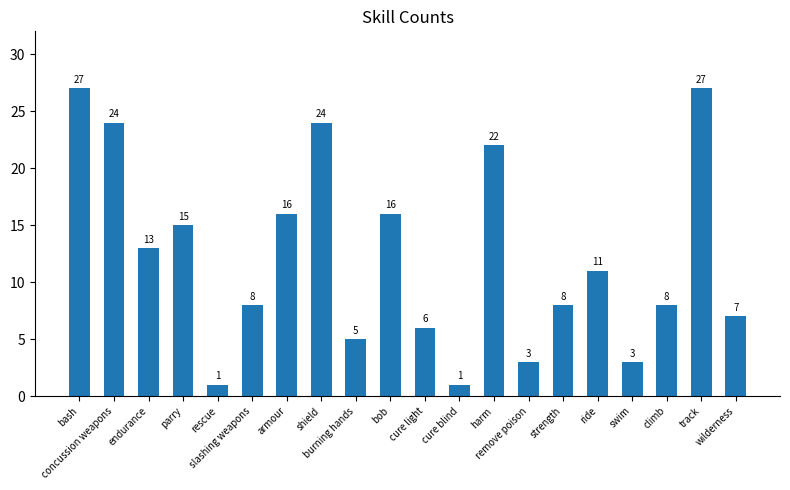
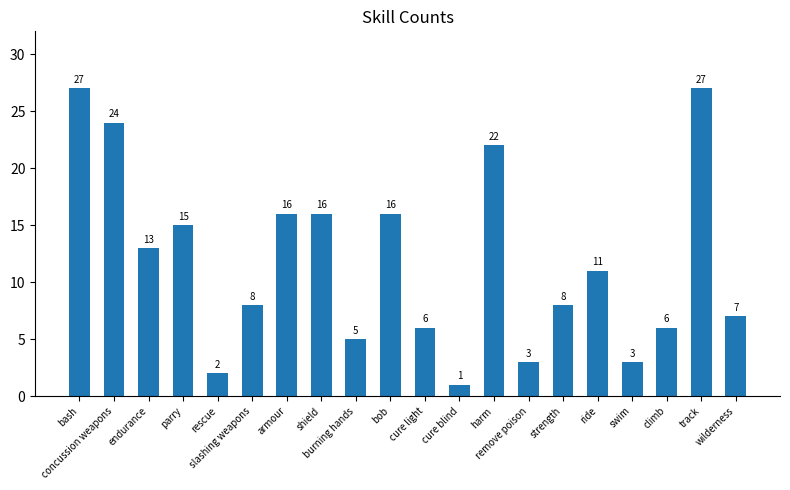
  {
    "bash": 27,
    "concussion weapons": 24,
    "endurance": 13,
    "parry": 15,
-   "rescue": 1,
+   "rescue": 2,
    "slashing weapons": 8,
    "armour": 16,
-   "shield": 24,
+   "shield": 16,
    "burning hands": 5,
    "bob": 16,
    "cure light": 6,
    "cure blind": 1,
    "harm": 22,
    "remove poison": 3,
    "strength": 8,
    "ride": 11,
    "swim": 3,
-   "climb": 8,
+   "climb": 6,
    "track": 27,
    "wilderness": 7
  }
